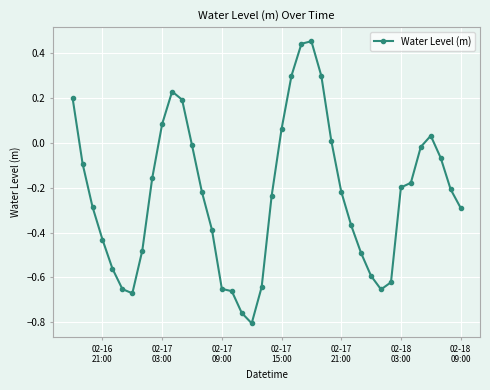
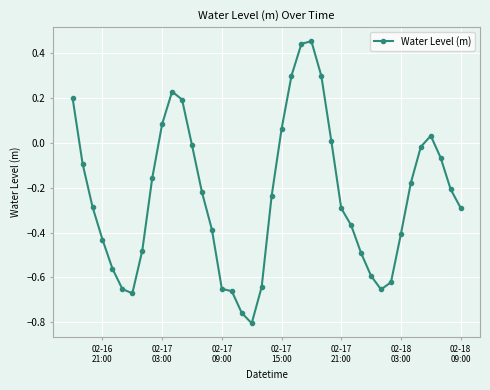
  {
    "02-16 21:00": -0.43,
    "02-17 03:00": 0.08,
    "02-17 09:00": -0.65,
    "02-17 15:00": 0.06,
-   "02-17 21:00": -0.22,
-   "02-18 03:00": -0.20,
+   "02-17 21:00": -0.29,
+   "02-18 03:00": -0.41,
    "02-18 09:00": -0.29
  }
